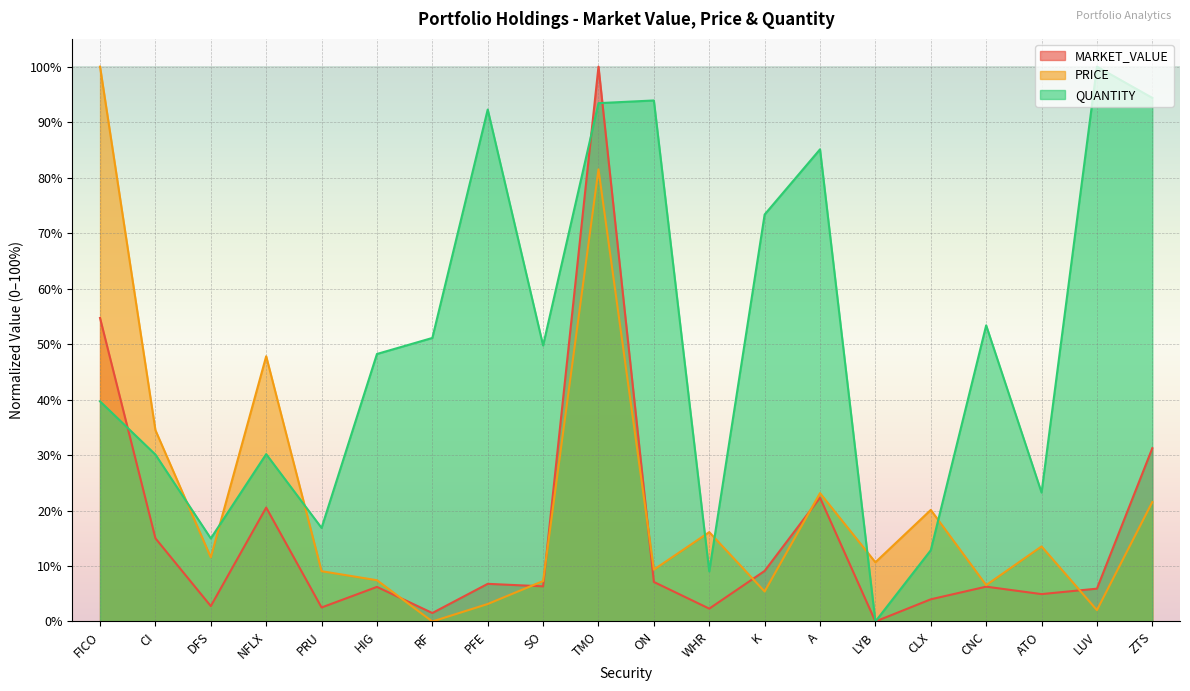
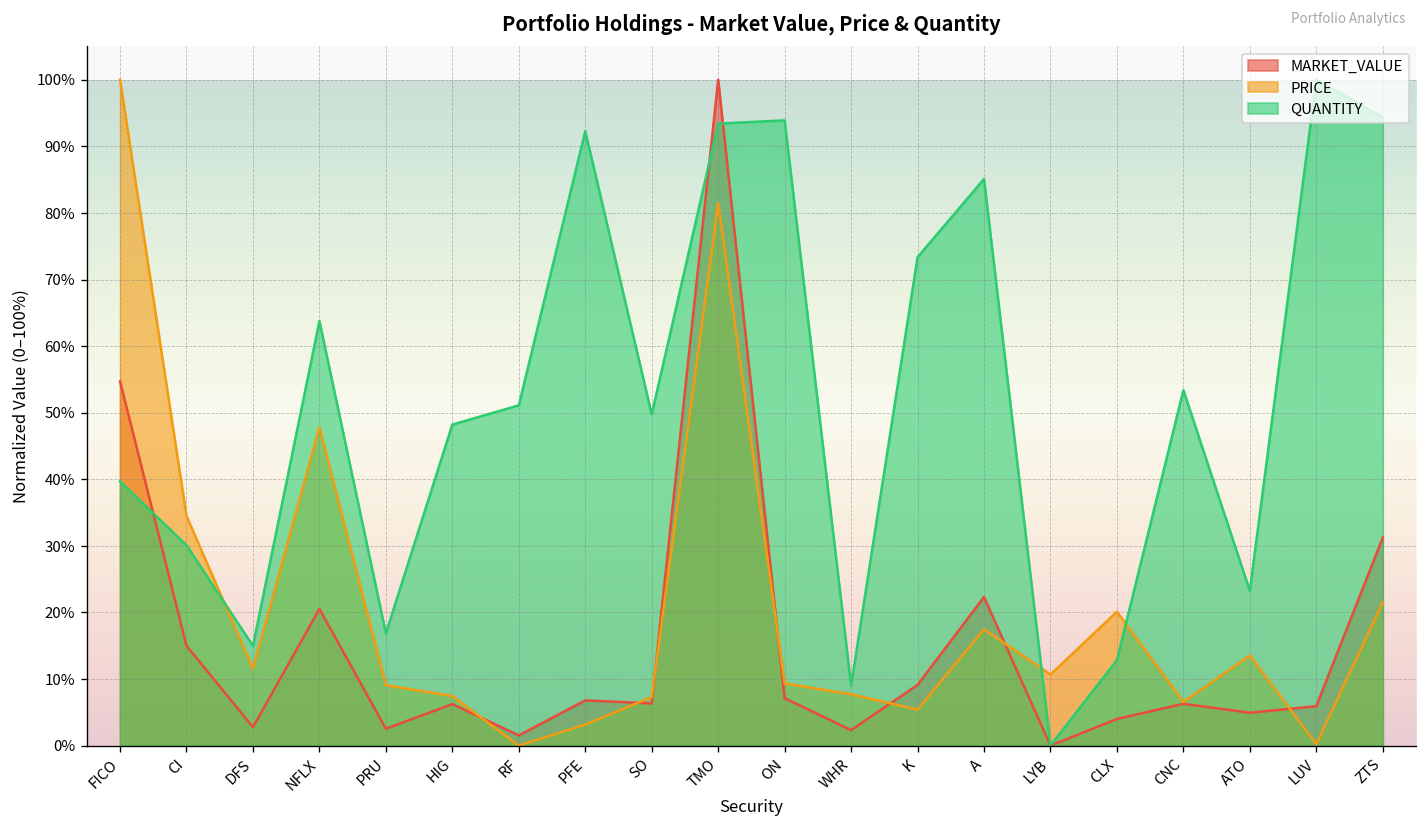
  {
    "MARKET_VALUE": {
      "FICO": "55%",
      "CI": "15%",
      "DFS": "3%",
      "NFLX": "21%",
      "PRU": "3%",
      "HIG": "6%",
      "RF": "2%",
      "PFE": "7%",
      "SO": "6%",
      "TMO": "100%",
      "ON": "7%",
      "WHR": "2%",
      "K": "9%",
      "A": "22%",
      "CLX": "4%",
      "ATO": "5%",
      "LUV": "6%",
      "ZTS": "31%"
    },
    "PRICE": {
      "FICO": "100%",
      "CI": "34%",
      "DFS": "12%",
      "NFLX": "48%",
      "PRU": "9%",
      "HIG": "7%",
      "RF": "0%",
      "PFE": "3%",
      "SO": "7%",
      "TMO": "81%",
      "ON": "9%",
-     "WHR": "16%",
+     "WHR": "8%",
      "K": "5%",
-     "A": "23%",
+     "A": "17%",
      "LYB": "11%",
      "CLX": "20%",
      "ATO": "14%",
-     "LUV": "2%",
+     "LUV": "0%",
      "ZTS": "22%"
    },
    "QUANTITY": {
      "FICO": "40%",
      "CI": "30%",
      "DFS": "15%",
-     "NFLX": "30%",
+     "NFLX": "64%",
      "PRU": "17%",
      "HIG": "48%",
      "RF": "51%",
      "PFE": "92%",
      "SO": "50%",
      "TMO": "93%",
      "ON": "94%",
      "WHR": "9%",
      "K": "73%",
      "A": "85%",
      "CLX": "13%",
      "CNC": "53%",
      "ATO": "23%"
    }
  }
